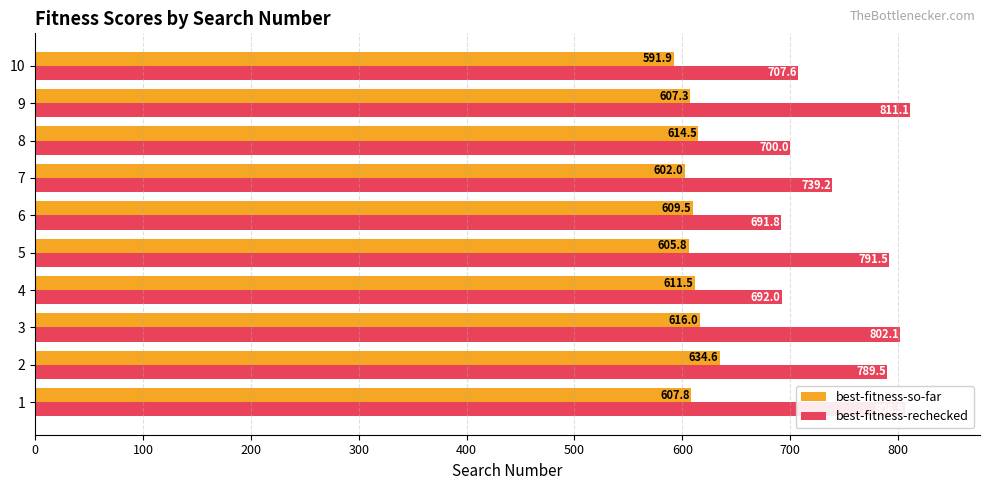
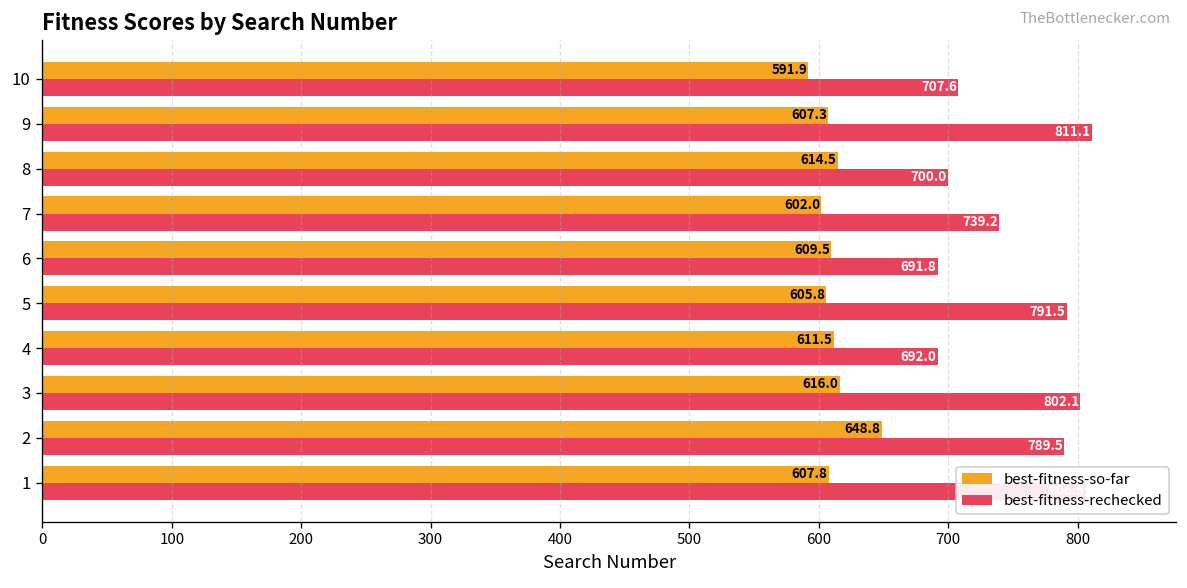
  {
    "best-fitness-so-far": {
      "10": 591.9,
      "9": 607.3,
      "8": 614.5,
      "7": 602.0,
      "6": 609.5,
      "5": 605.8,
      "4": 611.5,
      "3": 616.0,
-     "2": 634.6,
+     "2": 648.8,
      "1": 607.8
    },
    "best-fitness-rechecked": {
      "10": 707.6,
      "9": 811.1,
      "8": 700.0,
      "7": 739.2,
      "6": 691.8,
      "5": 791.5,
      "4": 692.0,
      "3": 802.1,
      "2": 789.5
    }
  }
